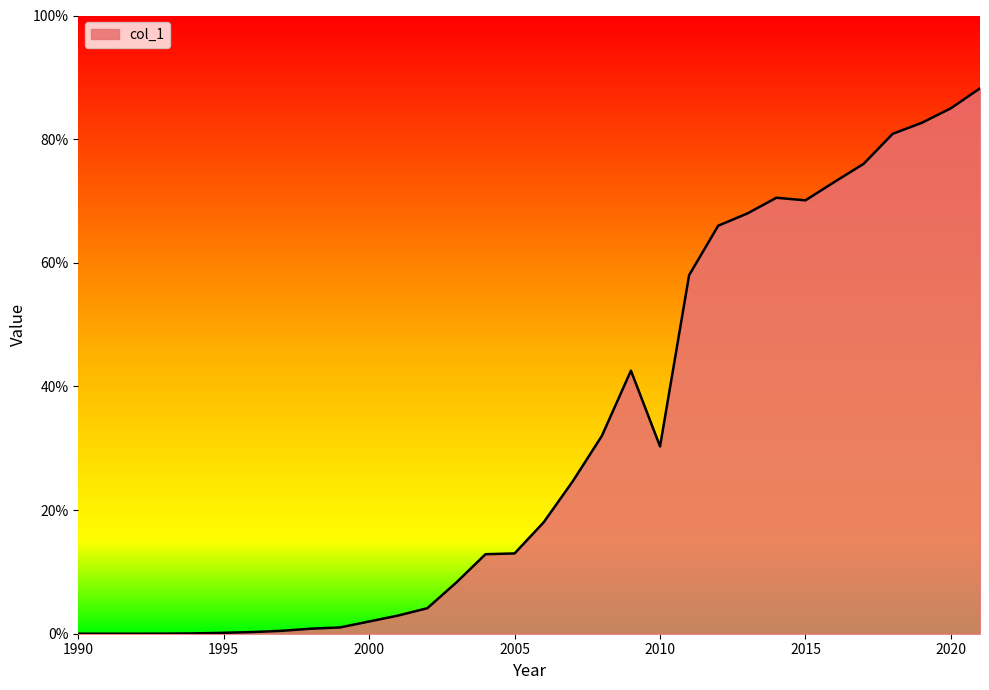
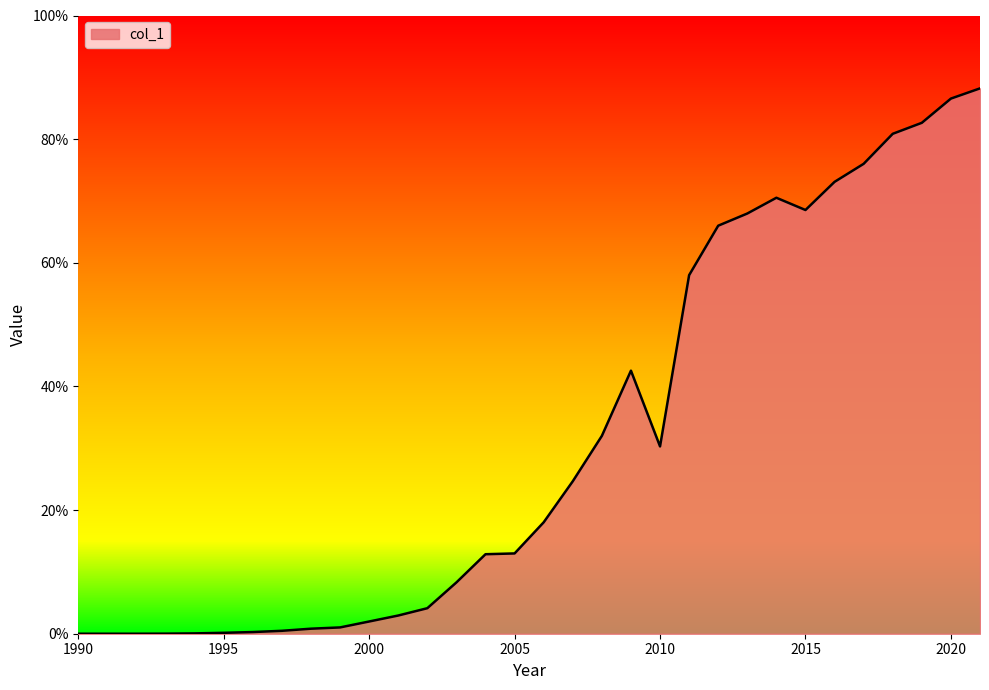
  {
    "1990": "0%",
    "1995": "0%",
    "2000": "2%",
    "2005": "13%",
    "2010": "30%",
-   "2015": "70%",
-   "2020": "85%"
+   "2015": "69%",
+   "2020": "87%"
  }
